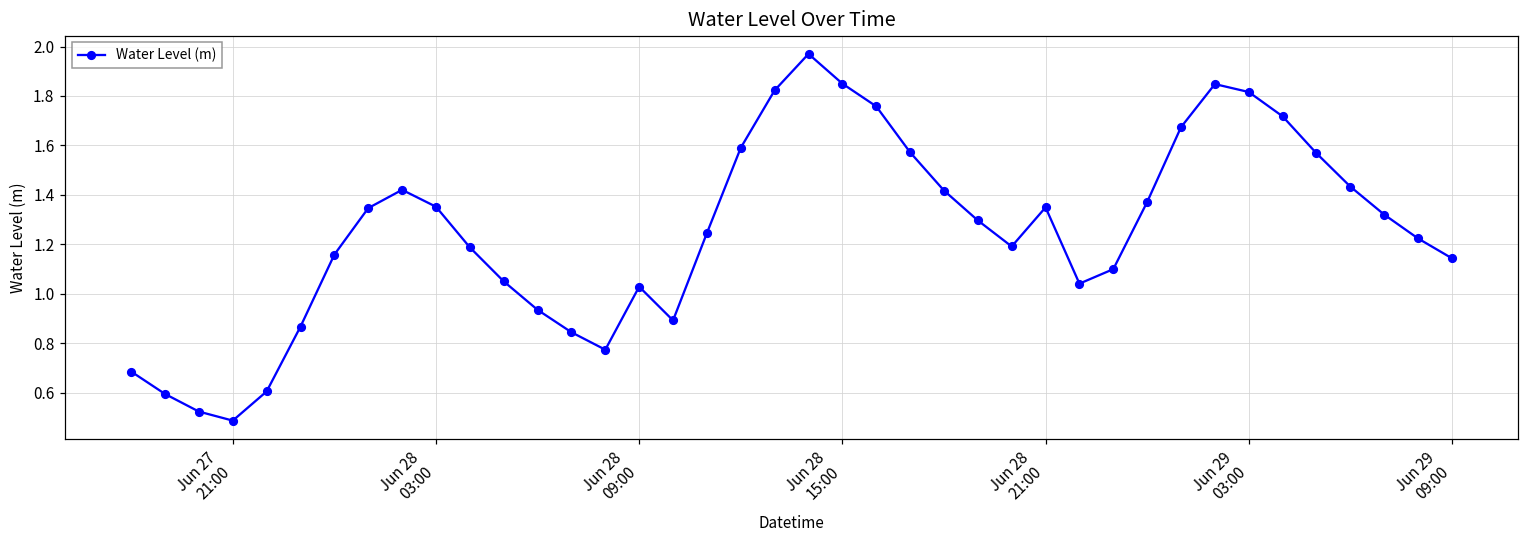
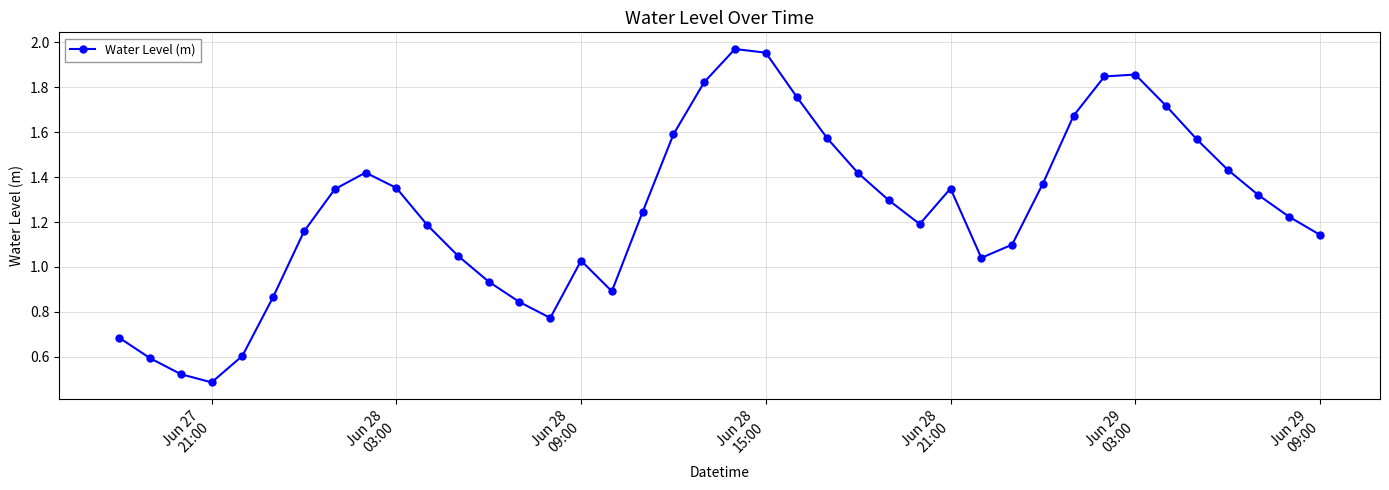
  {
    "Jun 27 21:00": 0.49,
    "Jun 28 03:00": 1.35,
    "Jun 28 09:00": 1.03,
-   "Jun 28 15:00": 1.85,
+   "Jun 28 15:00": 1.95,
    "Jun 28 21:00": 1.35,
-   "Jun 29 03:00": 1.82,
+   "Jun 29 03:00": 1.86,
    "Jun 29 09:00": 1.14
  }
